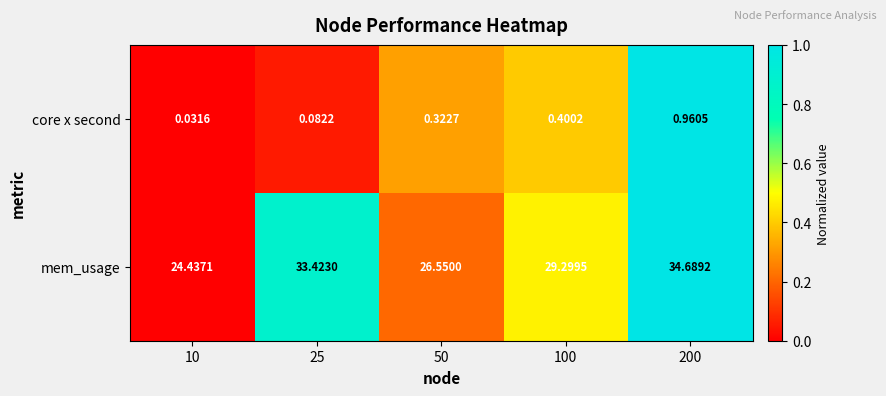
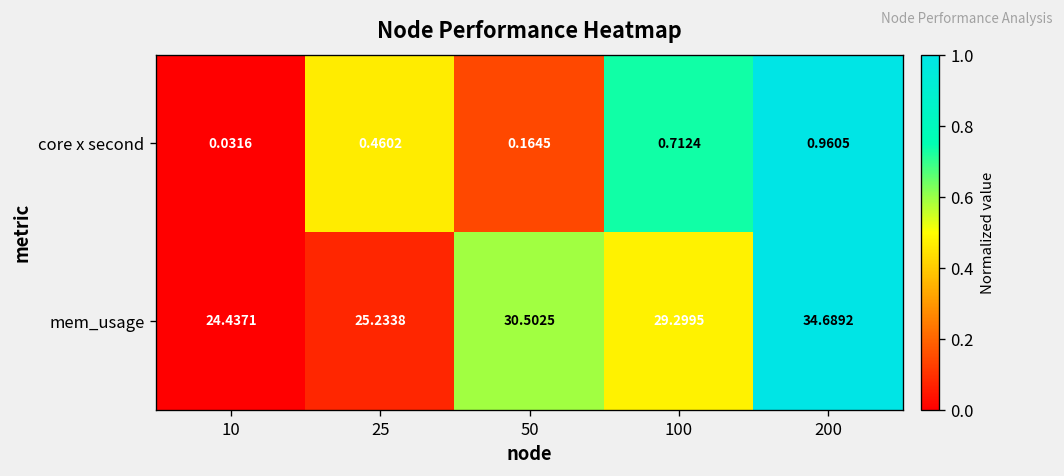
  {
    "core x second": {
      "10": 0.0316,
-     "25": 0.0822,
-     "50": 0.3227,
-     "100": 0.4002,
+     "25": 0.4602,
+     "50": 0.1645,
+     "100": 0.7124,
      "200": 0.9605
    },
    "mem_usage": {
      "10": 24.4371,
-     "25": 33.4230,
-     "50": 26.5500,
+     "25": 25.2338,
+     "50": 30.5025,
      "100": 29.2995,
      "200": 34.6892
    }
  }
